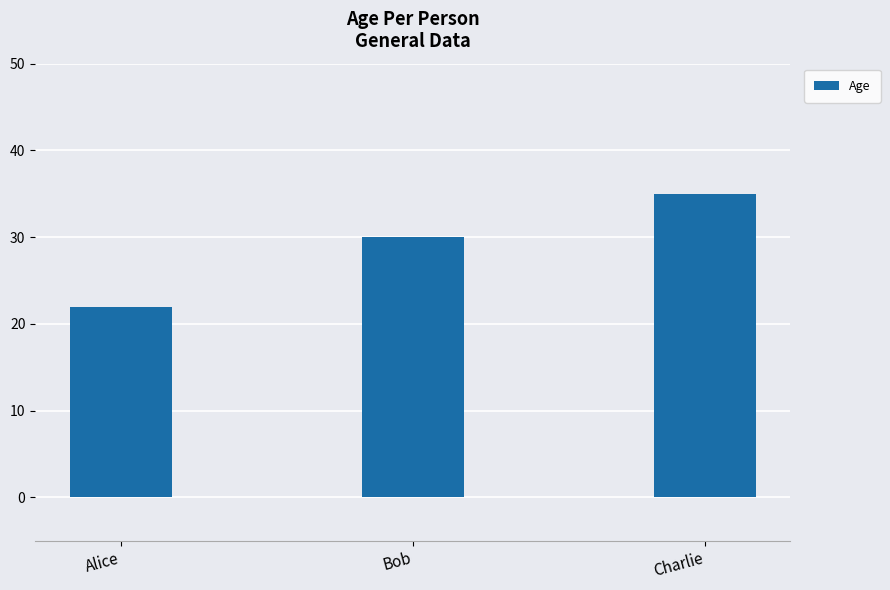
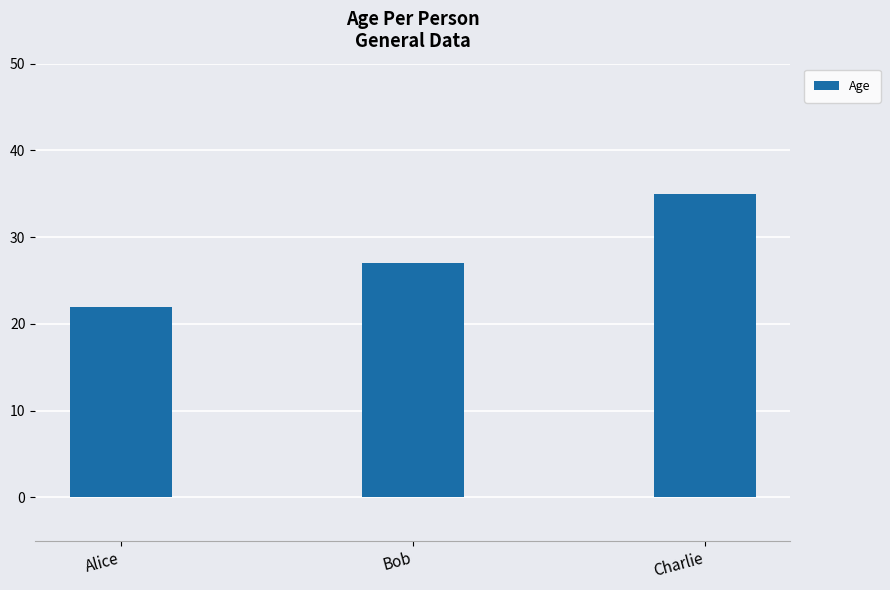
  {
    "Alice": 22,
-   "Bob": 30,
+   "Bob": 27,
    "Charlie": 35
  }
